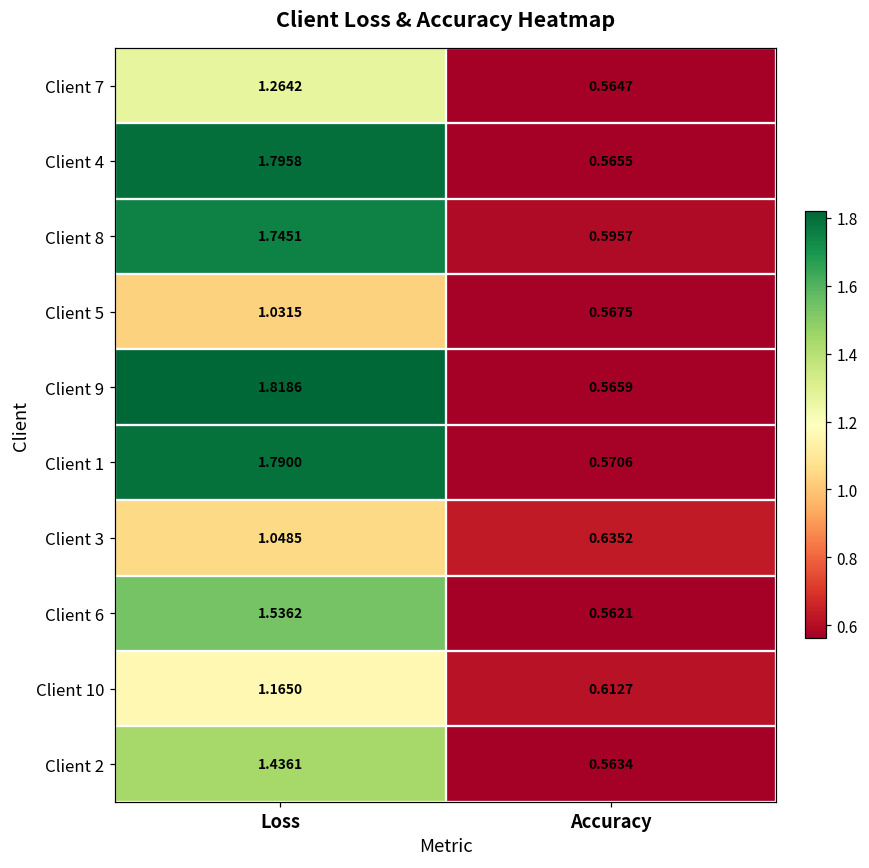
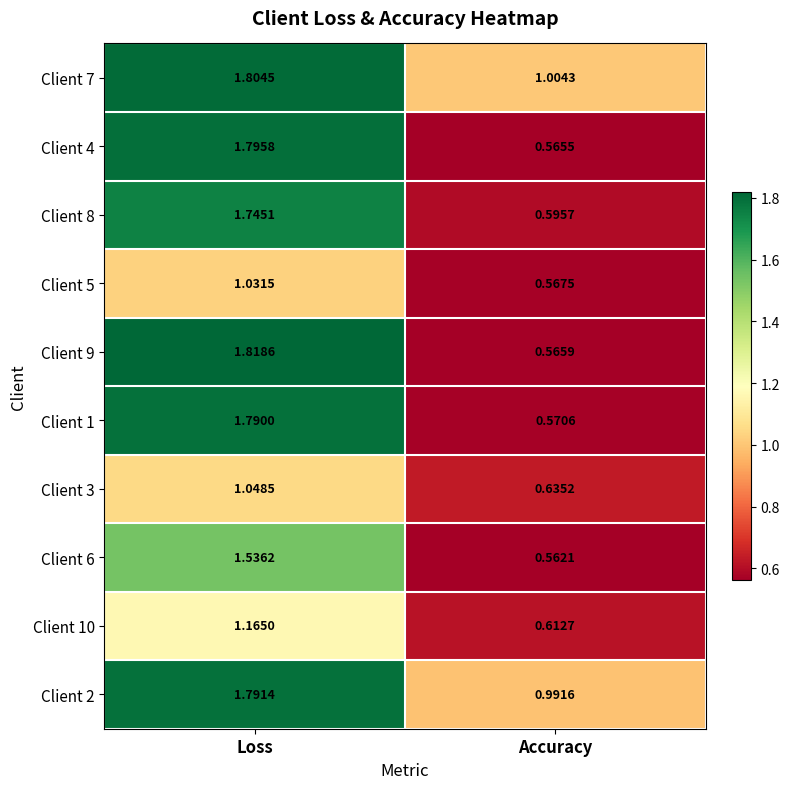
  {
    "Client 7": {
-     "Loss": 1.2642,
-     "Accuracy": 0.5647
+     "Loss": 1.8045,
+     "Accuracy": 1.0043
    },
    "Client 4": {
      "Loss": 1.7958,
      "Accuracy": 0.5655
    },
    "Client 8": {
      "Loss": 1.7451,
      "Accuracy": 0.5957
    },
    "Client 5": {
      "Loss": 1.0315,
      "Accuracy": 0.5675
    },
    "Client 9": {
      "Loss": 1.8186,
      "Accuracy": 0.5659
    },
    "Client 1": {
      "Loss": 1.7900,
      "Accuracy": 0.5706
    },
    "Client 3": {
      "Loss": 1.0485,
      "Accuracy": 0.6352
    },
    "Client 6": {
      "Loss": 1.5362,
      "Accuracy": 0.5621
    },
    "Client 10": {
      "Loss": 1.1650,
      "Accuracy": 0.6127
    },
    "Client 2": {
-     "Loss": 1.4361,
-     "Accuracy": 0.5634
+     "Loss": 1.7914,
+     "Accuracy": 0.9916
    }
  }
